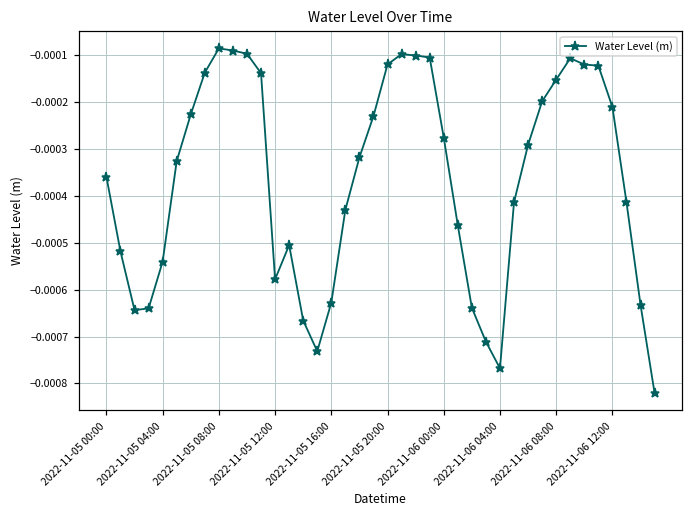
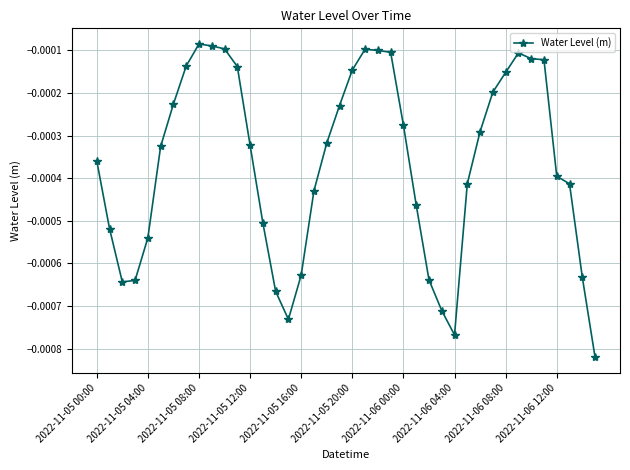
  {
    "2022-11-05 00:00": -0.00036,
    "2022-11-05 04:00": -0.00054,
    "2022-11-05 08:00": -0.00009,
-   "2022-11-05 12:00": -0.00058,
+   "2022-11-05 12:00": -0.00032,
    "2022-11-05 16:00": -0.00063,
-   "2022-11-05 20:00": -0.00012,
+   "2022-11-05 20:00": -0.00015,
    "2022-11-06 00:00": -0.00028,
    "2022-11-06 04:00": -0.00077,
    "2022-11-06 08:00": -0.00015,
-   "2022-11-06 12:00": -0.00021
+   "2022-11-06 12:00": -0.00040
  }
